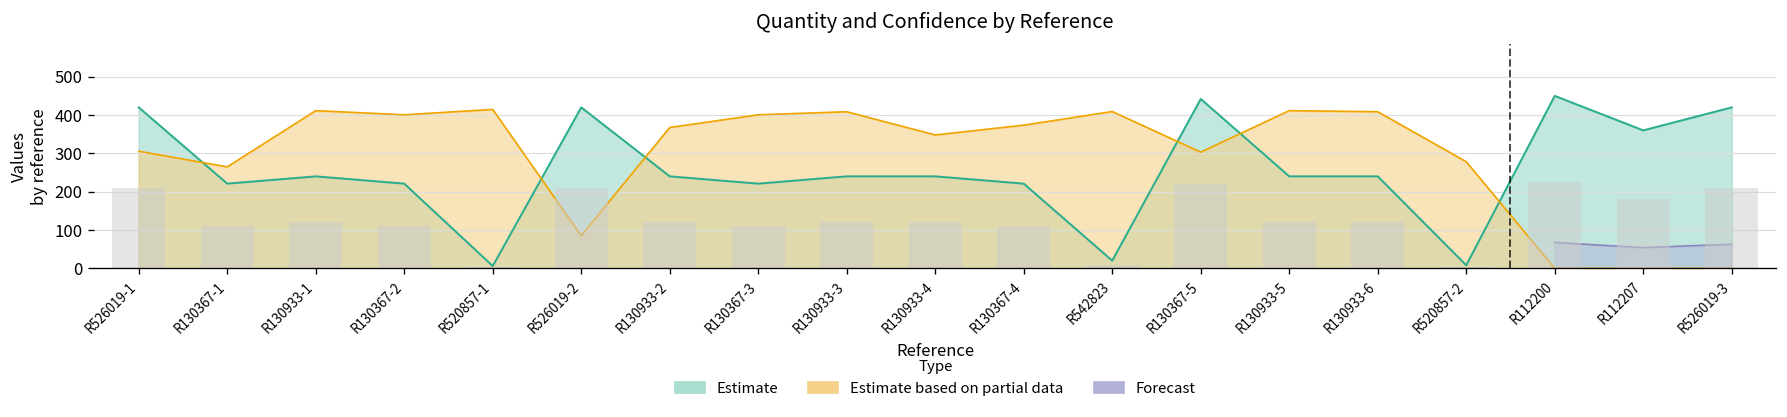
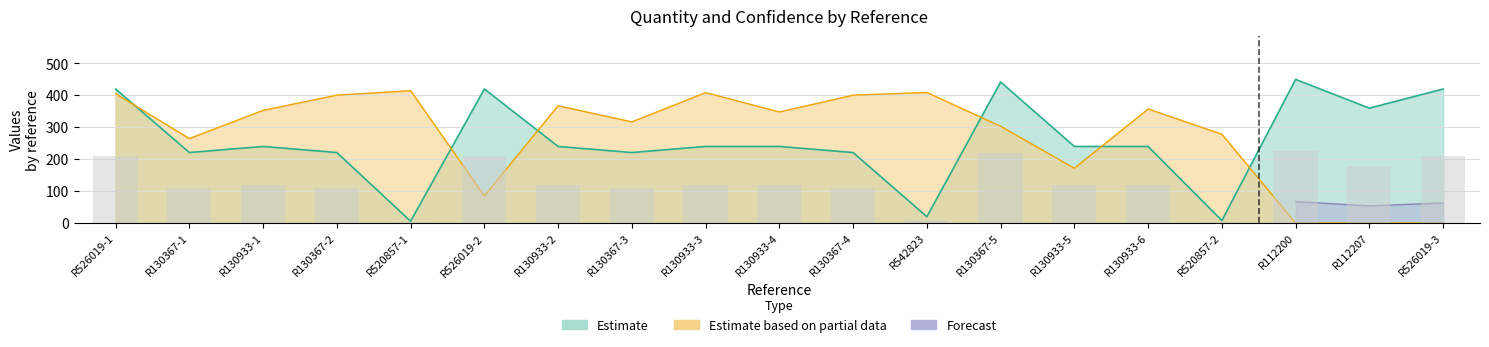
  {
    "Estimate based on partial data": {
-     "R526019-1": 310,
+     "R526019-1": 410,
      "R130367-1": 260,
-     "R130933-1": 410,
+     "R130933-1": 350,
      "R130367-2": 400,
      "R520857-1": 410,
      "R526019-2": 90,
      "R130933-2": 370,
-     "R130367-3": 400,
+     "R130367-3": 320,
      "R130933-3": 410,
      "R130933-4": 350,
-     "R130367-4": 370,
+     "R130367-4": 400,
      "R542823": 410,
      "R130367-5": 300,
-     "R130933-5": 410,
-     "R130933-6": 410,
+     "R130933-5": 170,
+     "R130933-6": 360,
      "R520857-2": 280,
      "R112200": 0,
      "R112207": 0,
      "R526019-3": 0
    }
  }
